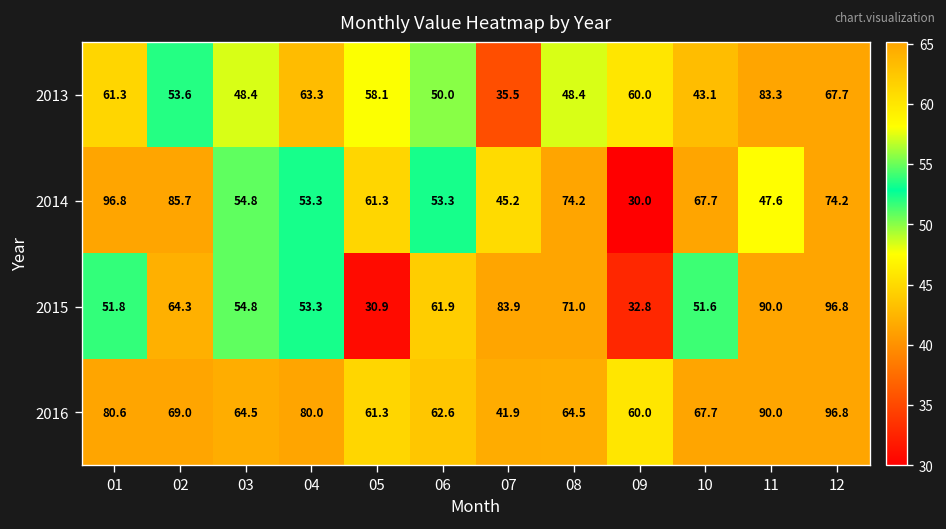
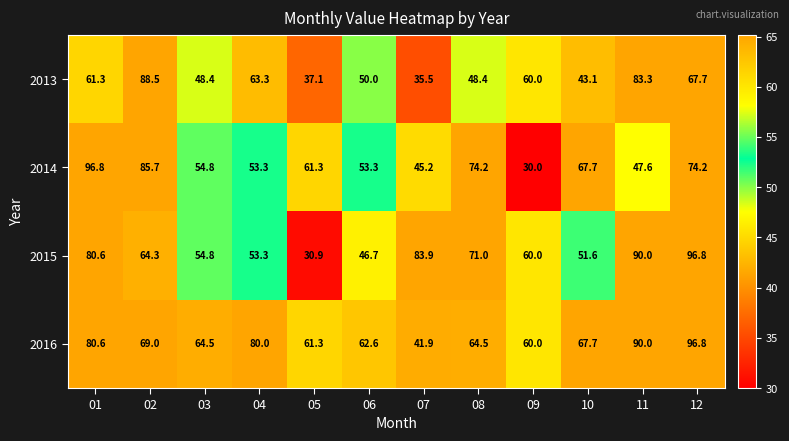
  {
    "2013": {
      "01": 61.3,
-     "02": 53.6,
+     "02": 88.5,
      "03": 48.4,
      "04": 63.3,
-     "05": 58.1,
+     "05": 37.1,
      "06": 50.0,
      "07": 35.5,
      "08": 48.4,
      "09": 60.0,
      "10": 43.1,
      "11": 83.3,
      "12": 67.7
    },
    "2014": {
      "01": 96.8,
      "02": 85.7,
      "03": 54.8,
      "04": 53.3,
      "05": 61.3,
      "06": 53.3,
      "07": 45.2,
      "08": 74.2,
      "09": 30.0,
      "10": 67.7,
      "11": 47.6,
      "12": 74.2
    },
    "2015": {
-     "01": 51.8,
+     "01": 80.6,
      "02": 64.3,
      "03": 54.8,
      "04": 53.3,
      "05": 30.9,
-     "06": 61.9,
+     "06": 46.7,
      "07": 83.9,
      "08": 71.0,
-     "09": 32.8,
+     "09": 60.0,
      "10": 51.6,
      "11": 90.0,
      "12": 96.8
    },
    "2016": {
      "01": 80.6,
      "02": 69.0,
      "03": 64.5,
      "04": 80.0,
      "05": 61.3,
      "06": 62.6,
      "07": 41.9,
      "08": 64.5,
      "09": 60.0,
      "10": 67.7,
      "11": 90.0,
      "12": 96.8
    }
  }
